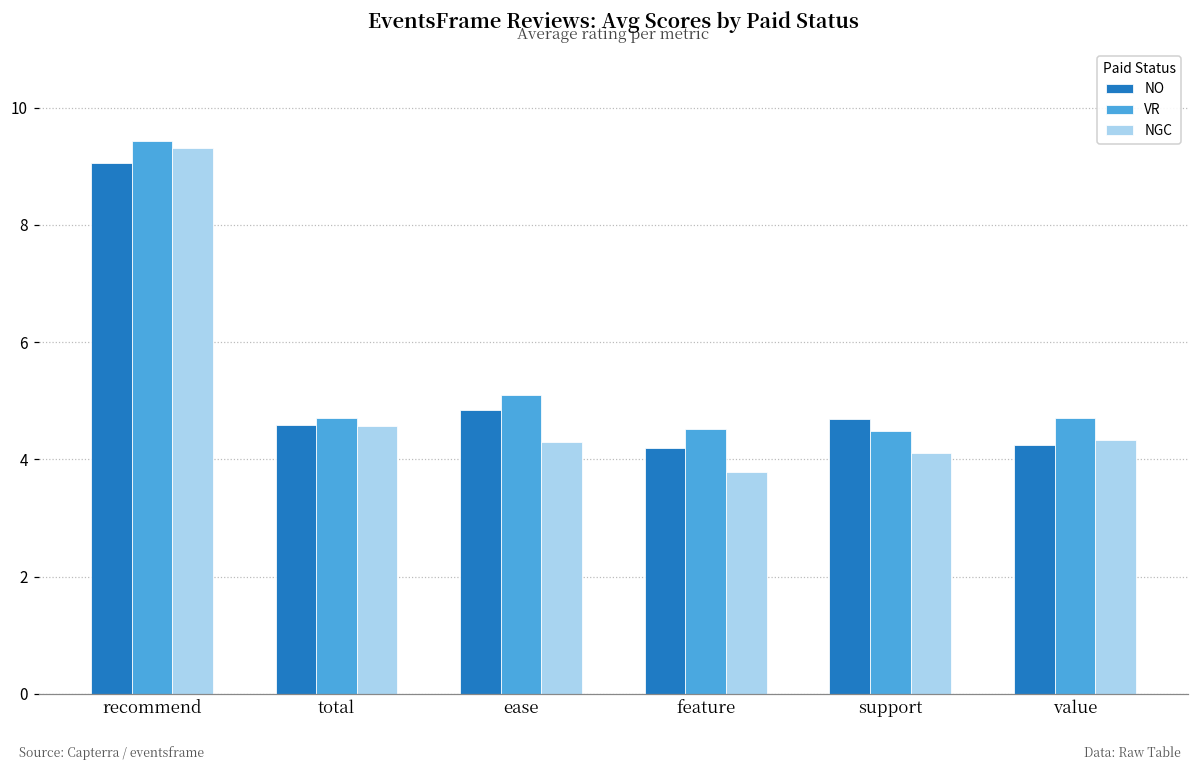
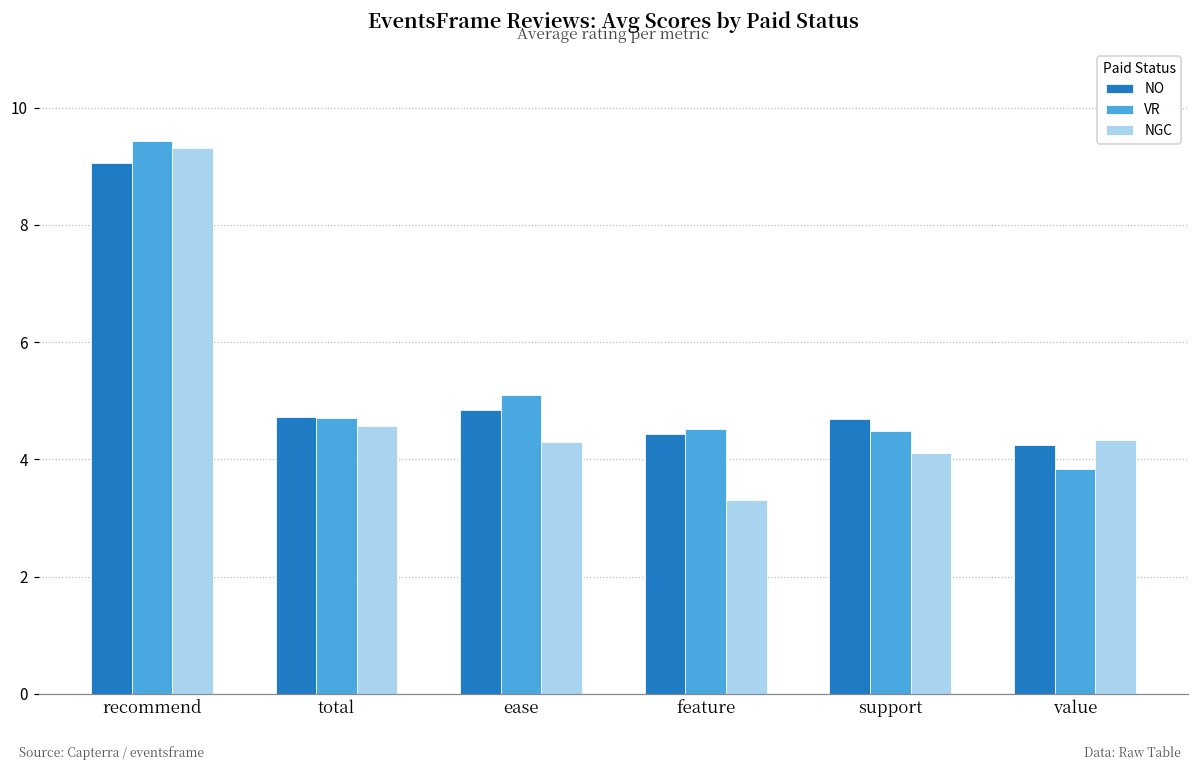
  {
    "NO": {
      "recommend": 9.1,
-     "total": 4.6,
+     "total": 4.7,
      "ease": 4.8,
-     "feature": 4.2,
+     "feature": 4.4,
      "support": 4.7,
      "value": 4.2
    },
    "VR": {
      "recommend": 9.4,
      "total": 4.7,
      "ease": 5.1,
      "feature": 4.5,
      "support": 4.5,
-     "value": 4.7
+     "value": 3.8
    },
    "NGC": {
      "recommend": 9.3,
      "total": 4.6,
      "ease": 4.3,
-     "feature": 3.8,
+     "feature": 3.3,
      "support": 4.1,
      "value": 4.3
    }
  }
